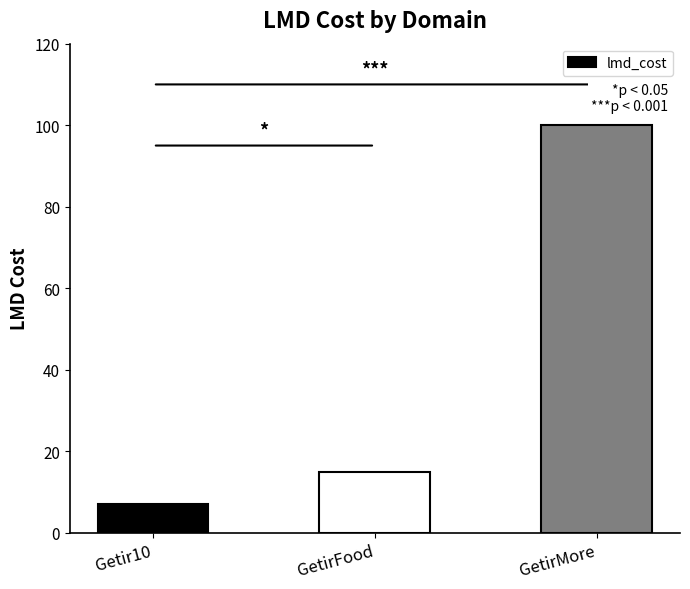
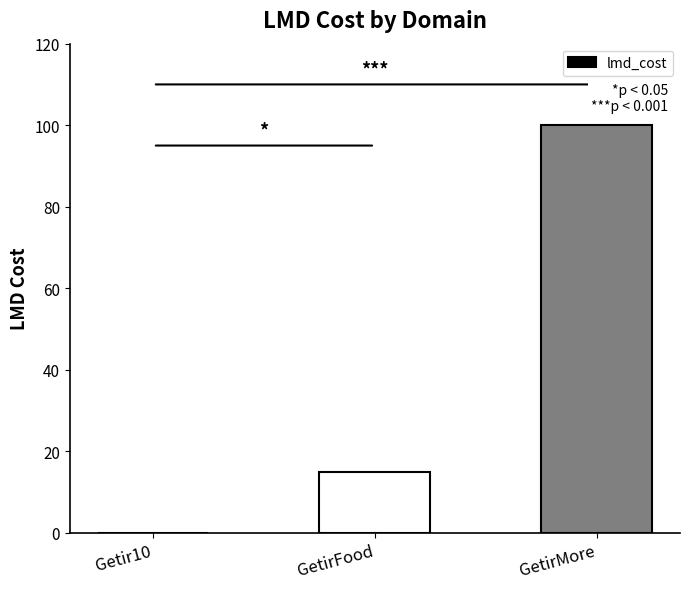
  {
-   "Getir10": 7,
+   "Getir10": 0,
    "GetirFood": 15
  }
